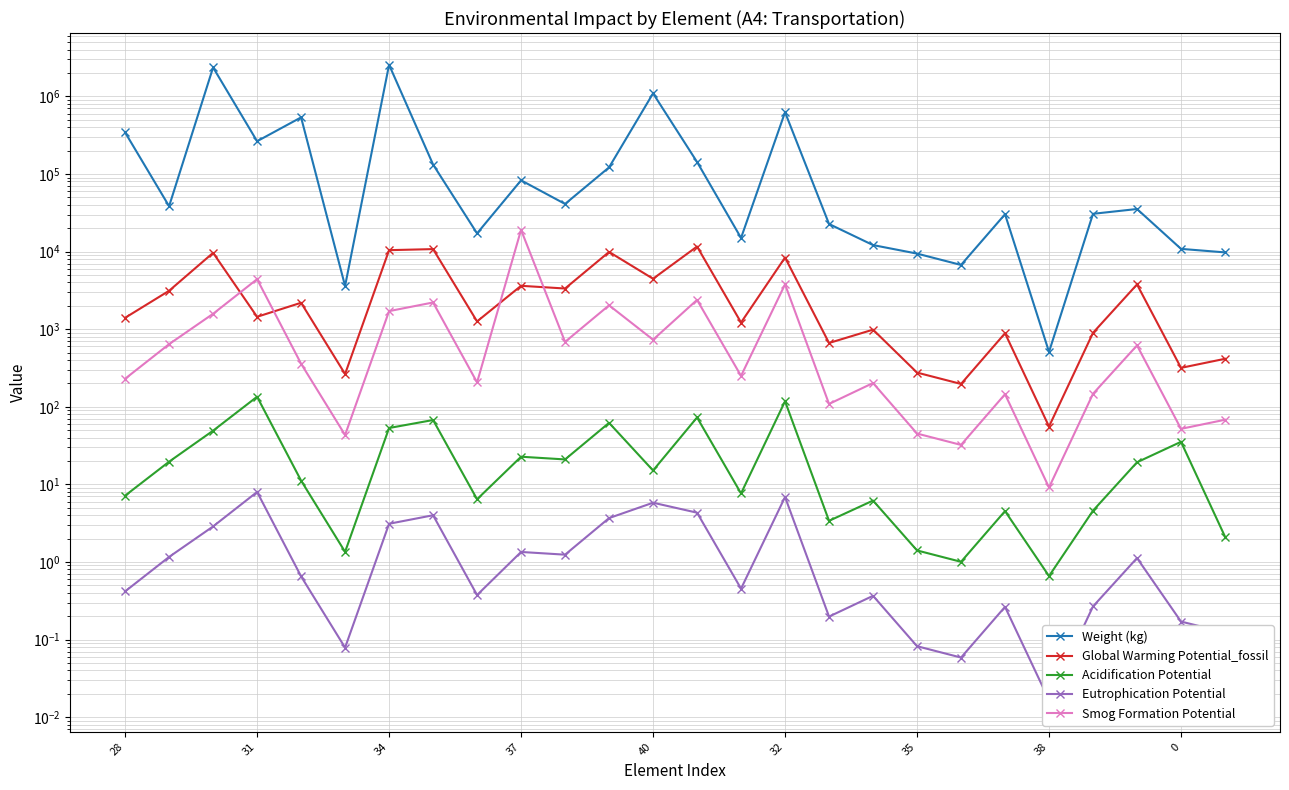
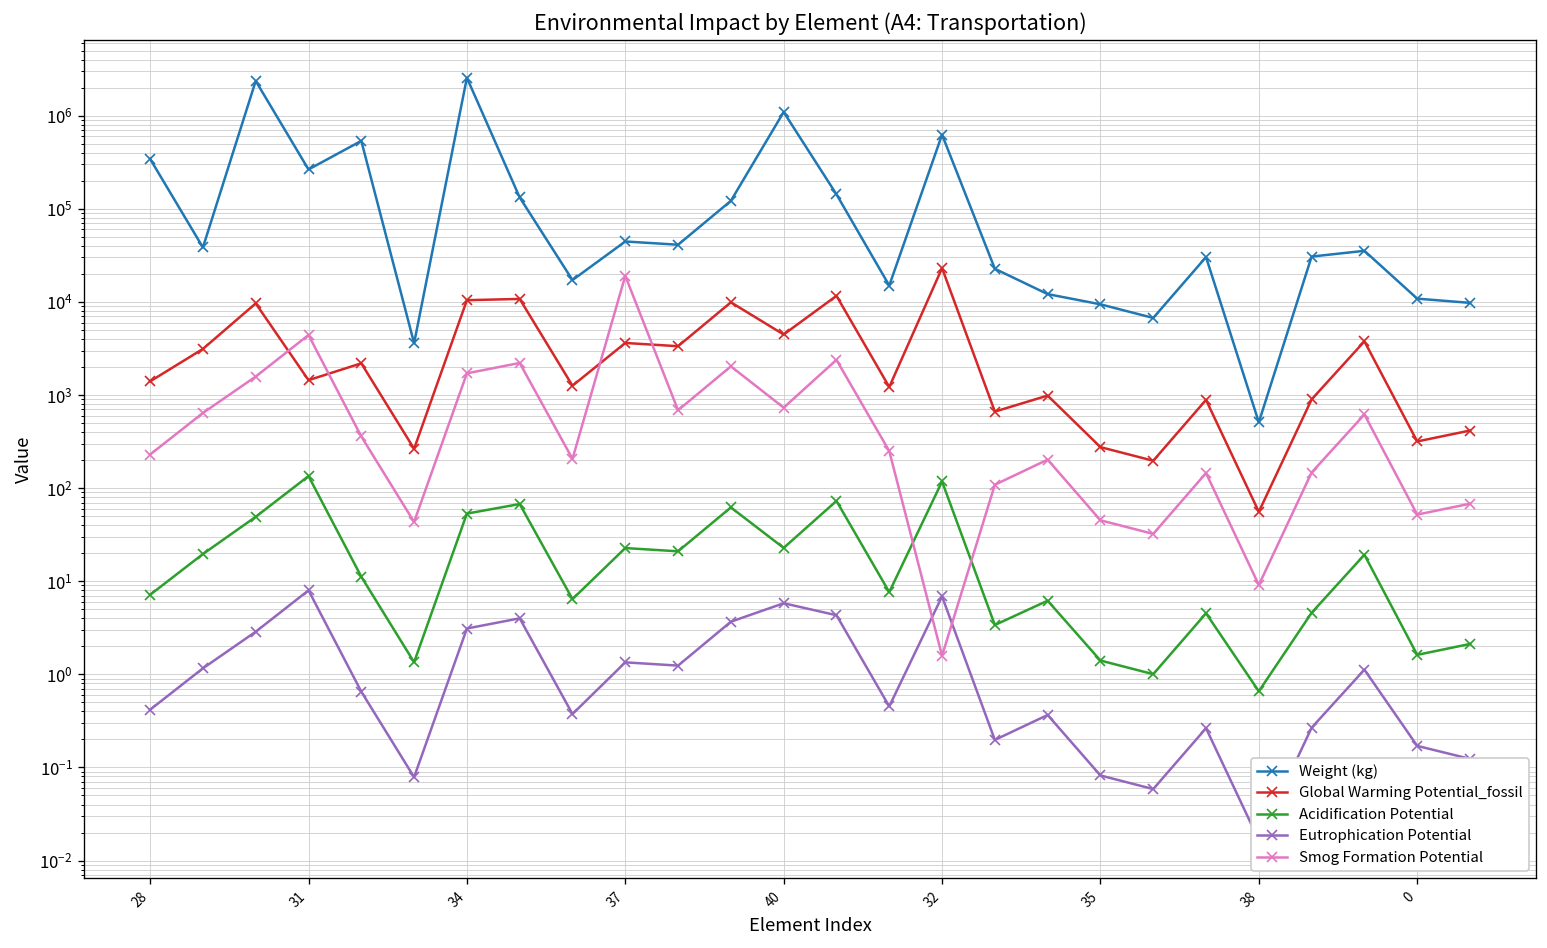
  {
    "Weight (kg)": {
      "28": 300000,
      "31": 260000,
      "34": 2600000,
-     "37": 80000,
+     "37": 40000,
      "40": 1100000,
      "32": 600000,
      "35": 9000,
      "38": 500,
      "0": 11000
    },
    "Global Warming Potential_fossil": {
      "28": 1400,
      "31": 1400,
      "34": 10000,
      "37": 4000,
      "40": 4000,
-     "32": 8000,
+     "32": 23000,
      "35": 280,
      "38": 60,
      "0": 320
    },
    "Acidification Potential": {
      "28": 7,
      "31": 130,
      "34": 50,
      "37": 23,
-     "40": 15,
+     "40": 23,
      "32": 120,
      "35": 1.4,
      "38": 0.7,
-     "0": 40
+     "0": 1.6
    },
    "Eutrophication Potential": {
      "28": 0.4,
      "31": 8,
      "34": 3.1,
      "37": 1.3,
      "40": 6,
      "32": 7,
      "35": 0.08,
      "0": 0.17
    },
    "Smog Formation Potential": {
      "28": 230,
      "31": 4000,
      "34": 1700,
      "37": 19000,
      "40": 700,
-     "32": 4000,
+     "32": 1.6,
      "35": 50,
      "38": 9,
      "0": 50
    }
  }
